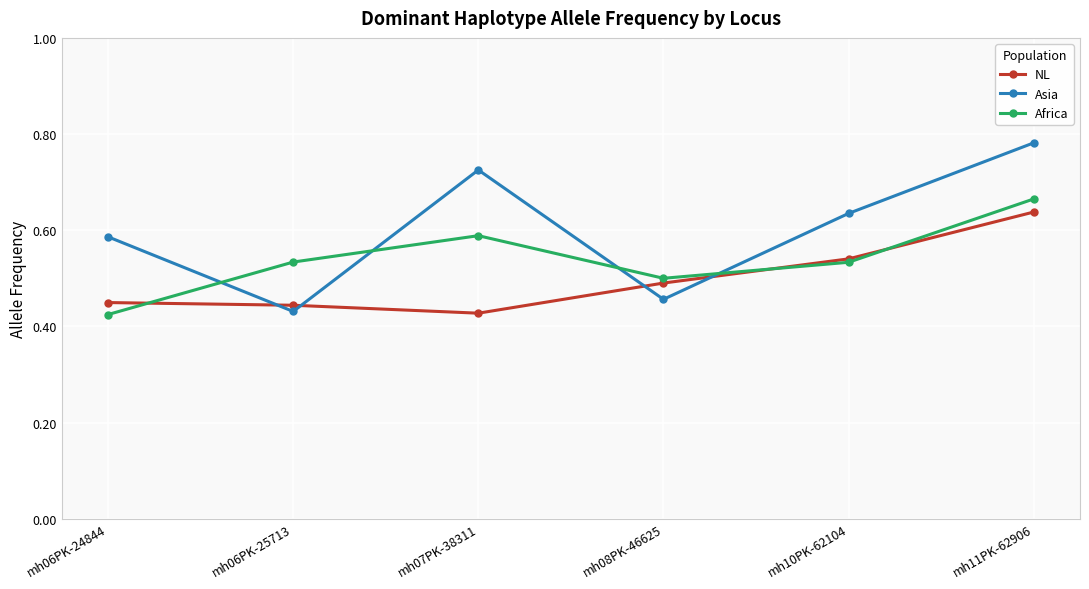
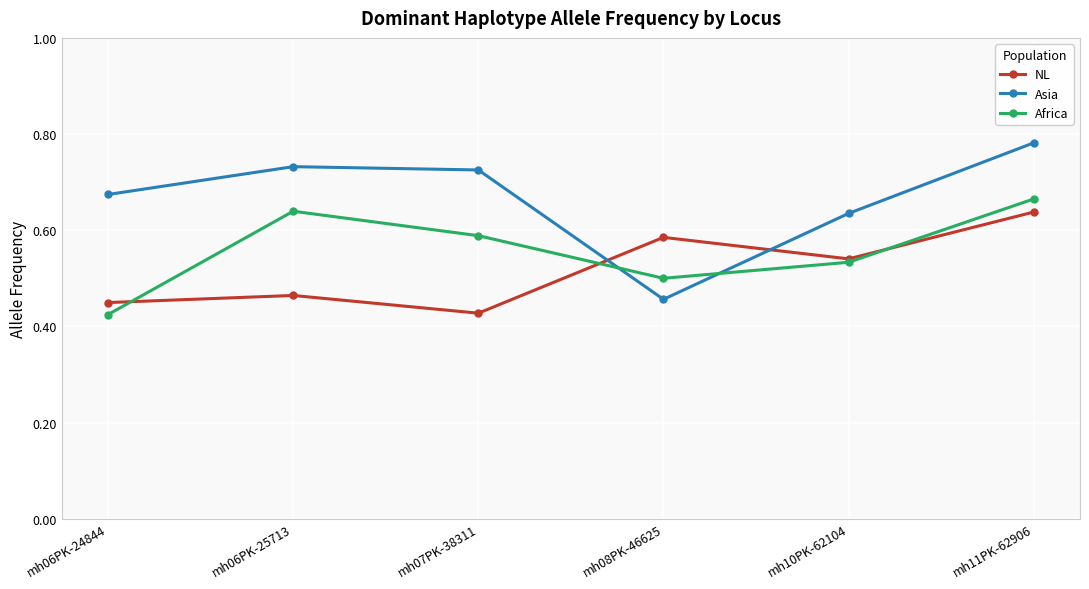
  {
    "NL": {
      "mh06PK-24844": 0.45,
-     "mh06PK-25713": 0.44,
+     "mh06PK-25713": 0.46,
      "mh07PK-38311": 0.43,
-     "mh08PK-46625": 0.49,
+     "mh08PK-46625": 0.59,
      "mh10PK-62104": 0.54,
      "mh11PK-62906": 0.64
    },
    "Asia": {
-     "mh06PK-24844": 0.59,
-     "mh06PK-25713": 0.43,
+     "mh06PK-24844": 0.67,
+     "mh06PK-25713": 0.73,
      "mh07PK-38311": 0.73,
      "mh08PK-46625": 0.46,
      "mh10PK-62104": 0.63,
      "mh11PK-62906": 0.78
    },
    "Africa": {
      "mh06PK-24844": 0.42,
-     "mh06PK-25713": 0.53,
+     "mh06PK-25713": 0.64,
      "mh07PK-38311": 0.59,
      "mh08PK-46625": 0.50,
      "mh10PK-62104": 0.53,
      "mh11PK-62906": 0.66
    }
  }
